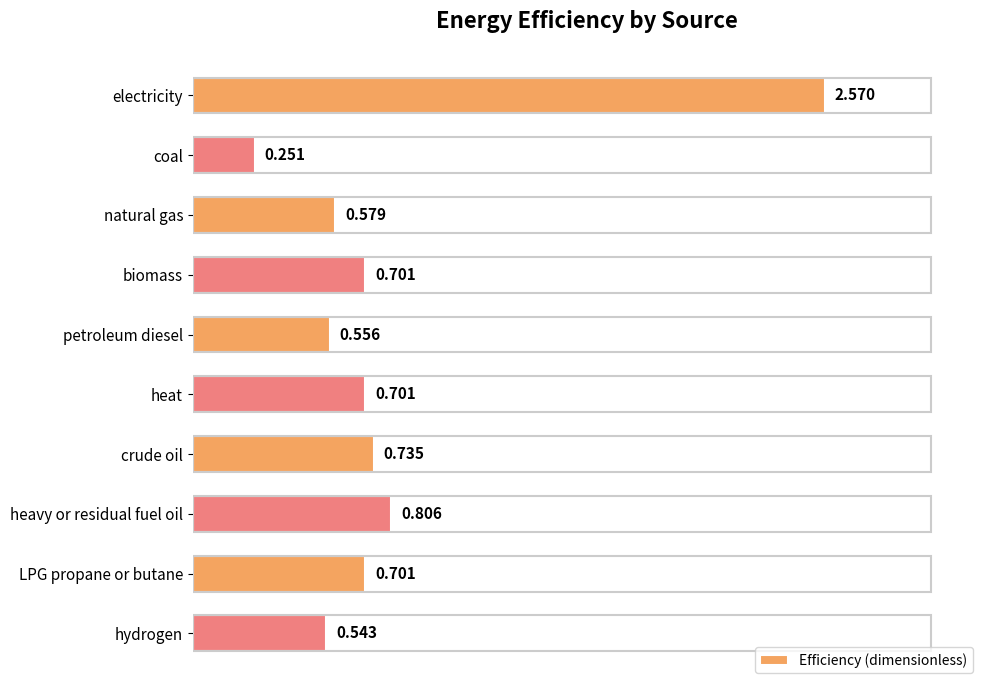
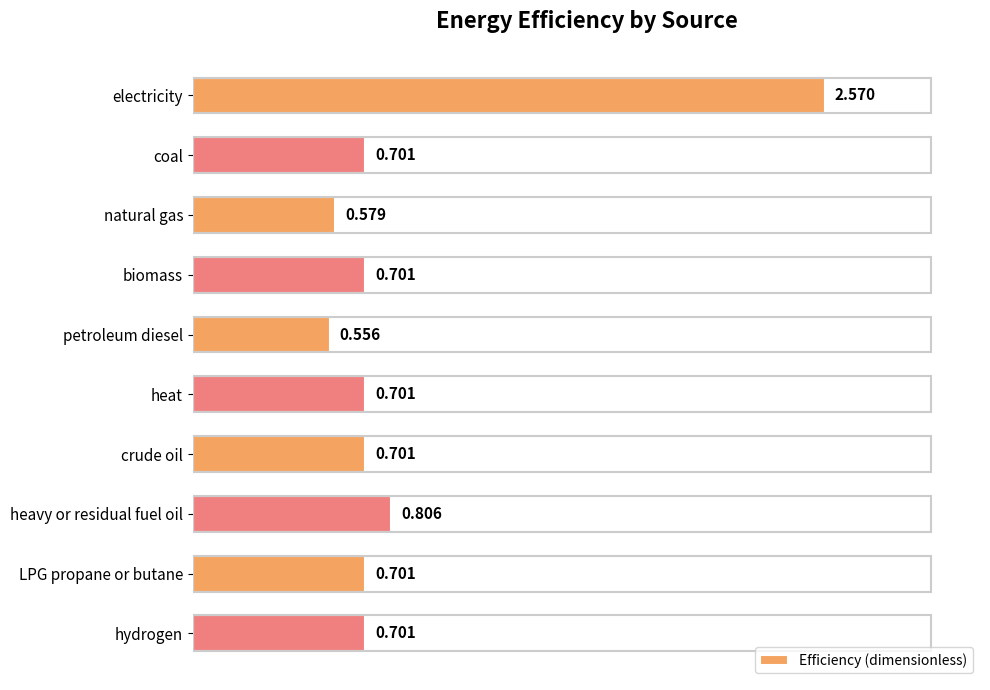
  {
    "electricity": 2.570,
-   "coal": 0.251,
+   "coal": 0.701,
    "natural gas": 0.579,
    "biomass": 0.701,
    "petroleum diesel": 0.556,
    "heat": 0.701,
-   "crude oil": 0.735,
+   "crude oil": 0.701,
    "heavy or residual fuel oil": 0.806,
    "LPG propane or butane": 0.701,
-   "hydrogen": 0.543
+   "hydrogen": 0.701
  }
